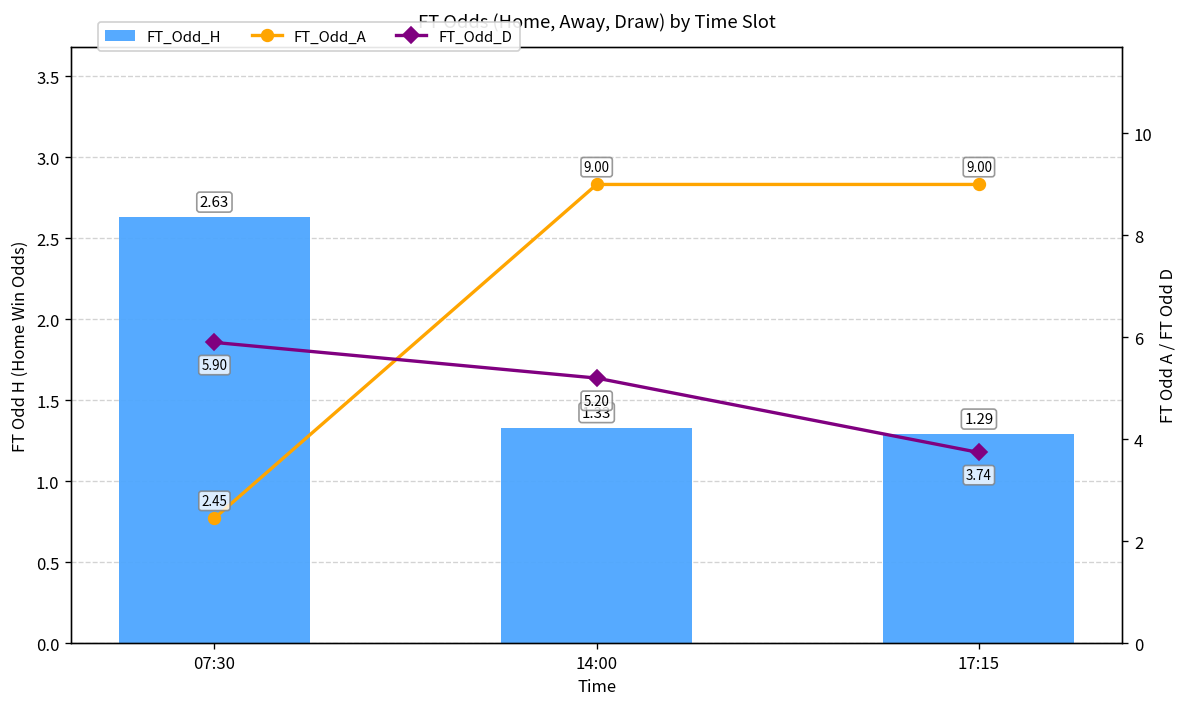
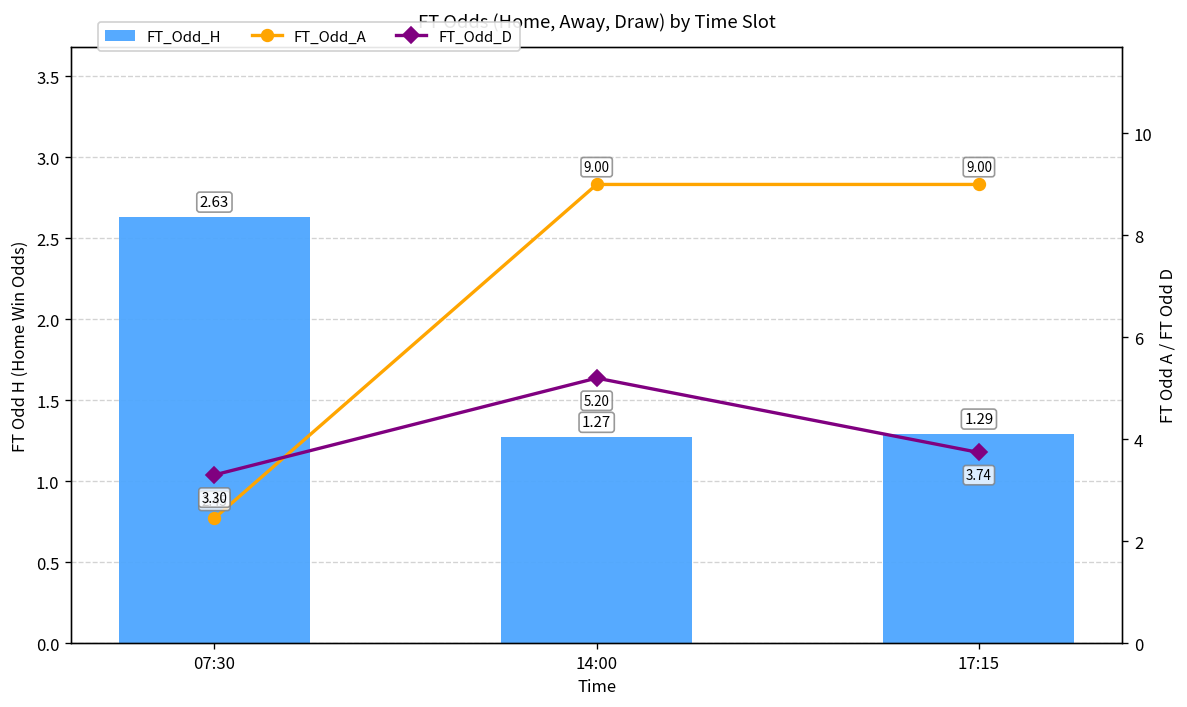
  {
    "FT_Odd_H": {
-     "14:00": 1.33
+     "14:00": 1.27
    },
    "FT_Odd_D": {
-     "07:30": 5.90
+     "07:30": 3.30
    }
  }
